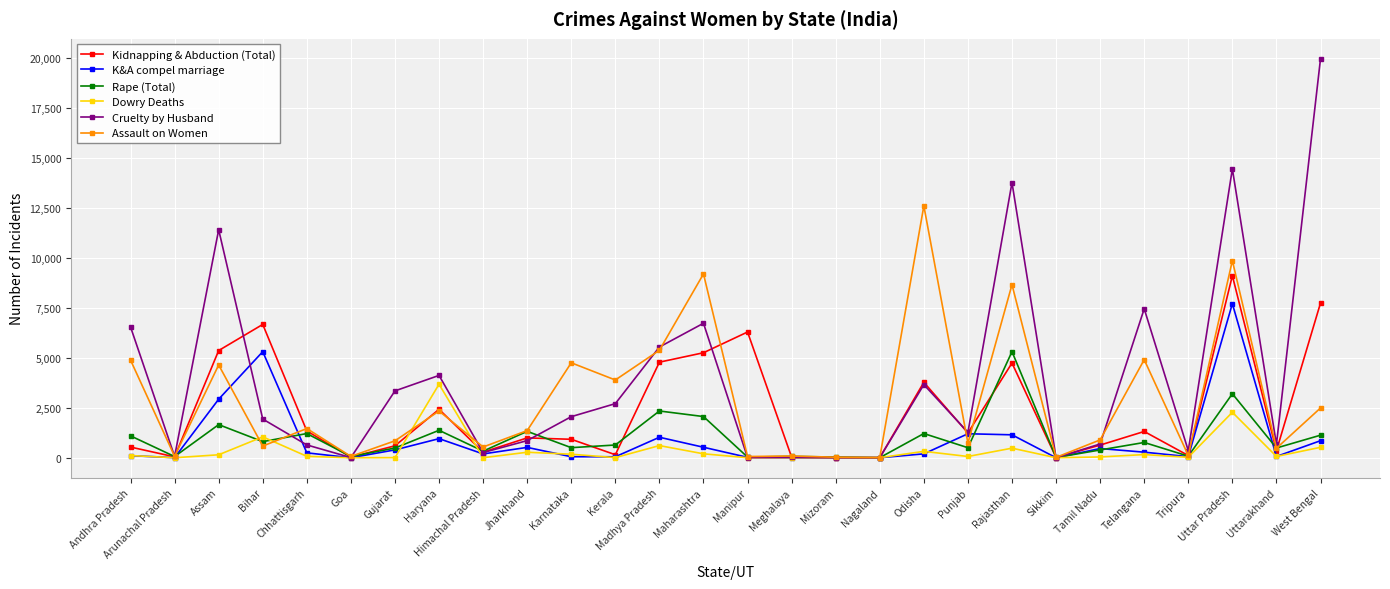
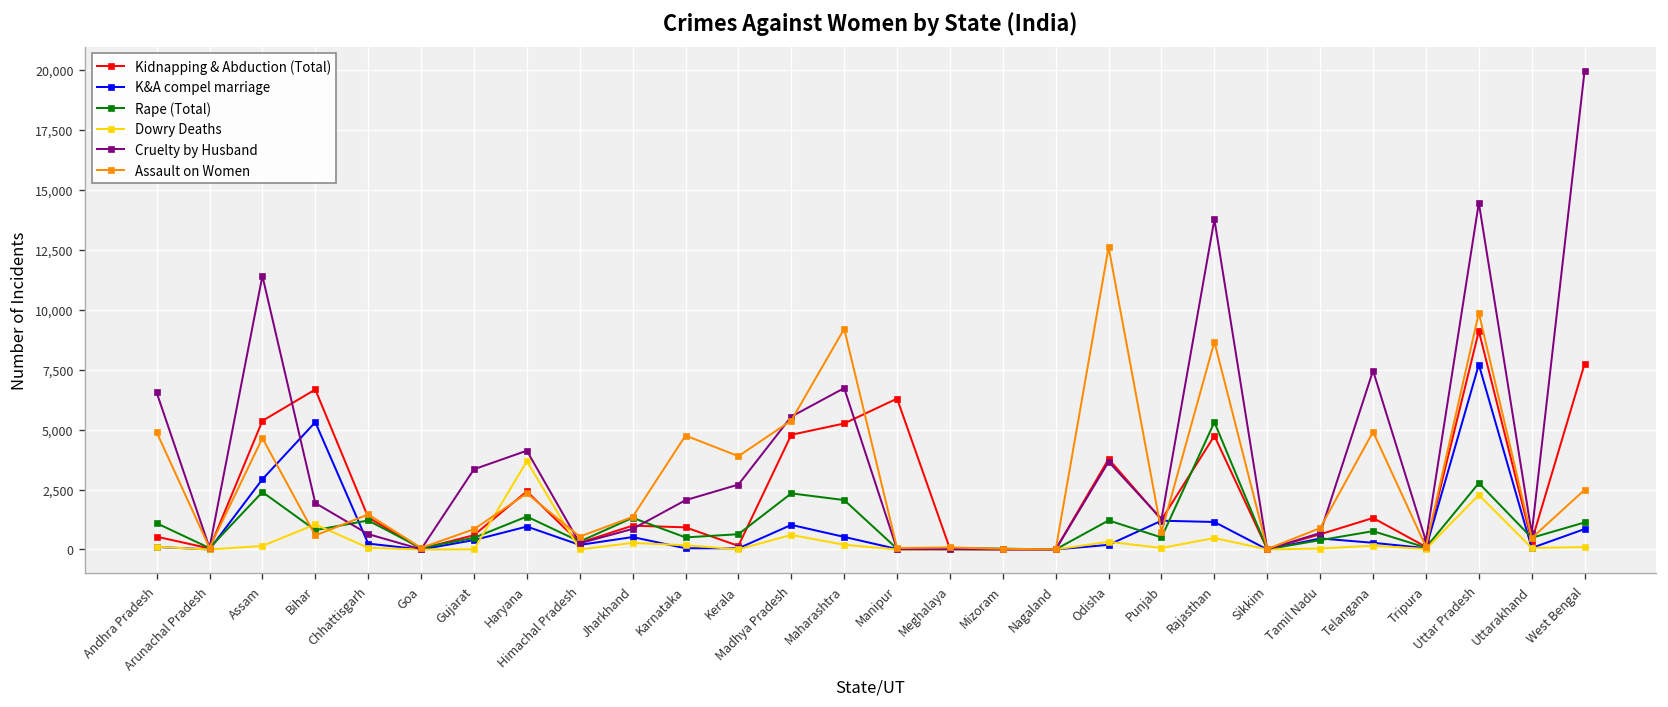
  {
    "Kidnapping & Abduction (Total)": {
      "Andhra Pradesh": "500",
      "Assam": "5,400",
      "Bihar": "6,700",
      "Jharkhand": "1,000",
      "Karnataka": "900",
      "Madhya Pradesh": "4,800",
      "Maharashtra": "5,300",
      "Manipur": "6,300",
      "Rajasthan": "4,700",
      "Telangana": "1,300",
      "Uttar Pradesh": "9,100",
      "West Bengal": "7,700"
    },
    "K&A compel marriage": {
      "Assam": "2,900",
      "Bihar": "5,300",
      "Chhattisgarh": "200",
      "Haryana": "1,000",
      "Jharkhand": "500",
      "Madhya Pradesh": "1,000",
      "Maharashtra": "500",
      "Odisha": "200",
      "Rajasthan": "1,100",
      "Uttar Pradesh": "7,700",
      "West Bengal": "900"
    },
    "Rape (Total)": {
      "Andhra Pradesh": "1,100",
-     "Assam": "1,700",
+     "Assam": "2,400",
      "Bihar": "800",
      "Chhattisgarh": "1,200",
      "Haryana": "1,400",
      "Karnataka": "500",
      "Kerala": "600",
      "Madhya Pradesh": "2,300",
      "Maharashtra": "2,100",
      "Odisha": "1,200",
      "Punjab": "500",
      "Rajasthan": "5,300",
      "Telangana": "800",
-     "Uttar Pradesh": "3,200",
+     "Uttar Pradesh": "2,800",
      "West Bengal": "1,100"
    },
    "Dowry Deaths": {
      "Assam": "100",
      "Bihar": "1,000",
      "Chhattisgarh": "100",
      "Gujarat": "0",
      "Haryana": "3,700",
      "Himachal Pradesh": "0",
      "Jharkhand": "300",
      "Madhya Pradesh": "600",
      "Maharashtra": "200",
      "Odisha": "300",
      "Punjab": "100",
      "Rajasthan": "500",
      "Tamil Nadu": "0",
      "Uttar Pradesh": "2,300",
-     "West Bengal": "500"
+     "West Bengal": "100"
    },
    "Cruelty by Husband": {
      "Andhra Pradesh": "6,500",
      "Assam": "11,400",
      "Bihar": "1,900",
      "Chhattisgarh": "600",
      "Gujarat": "3,300",
      "Haryana": "4,100",
      "Jharkhand": "900",
      "Karnataka": "2,100",
      "Kerala": "2,700",
      "Madhya Pradesh": "5,500",
      "Maharashtra": "6,700",
      "Rajasthan": "13,800",
      "Telangana": "7,500",
      "Tripura": "400",
      "Uttar Pradesh": "14,500",
      "Uttarakhand": "700",
      "West Bengal": "20,000"
    },
    "Assault on Women": {
      "Andhra Pradesh": "4,900",
      "Assam": "4,600",
      "Bihar": "600",
      "Gujarat": "800",
      "Himachal Pradesh": "500",
      "Karnataka": "4,800",
      "Kerala": "3,900",
      "Madhya Pradesh": "5,400",
      "Maharashtra": "9,200",
      "Odisha": "12,600",
      "Punjab": "700",
      "Rajasthan": "8,700",
      "Tamil Nadu": "900",
      "Telangana": "4,900",
      "Uttar Pradesh": "9,900",
      "West Bengal": "2,500"
    }
  }
